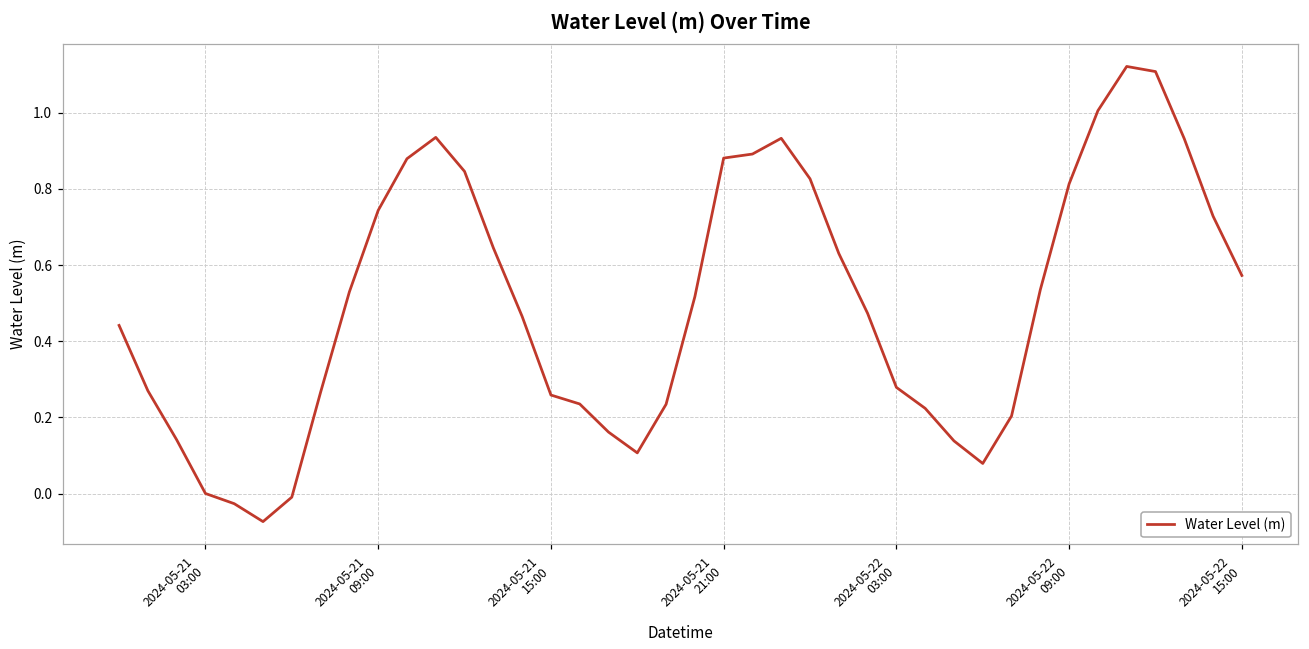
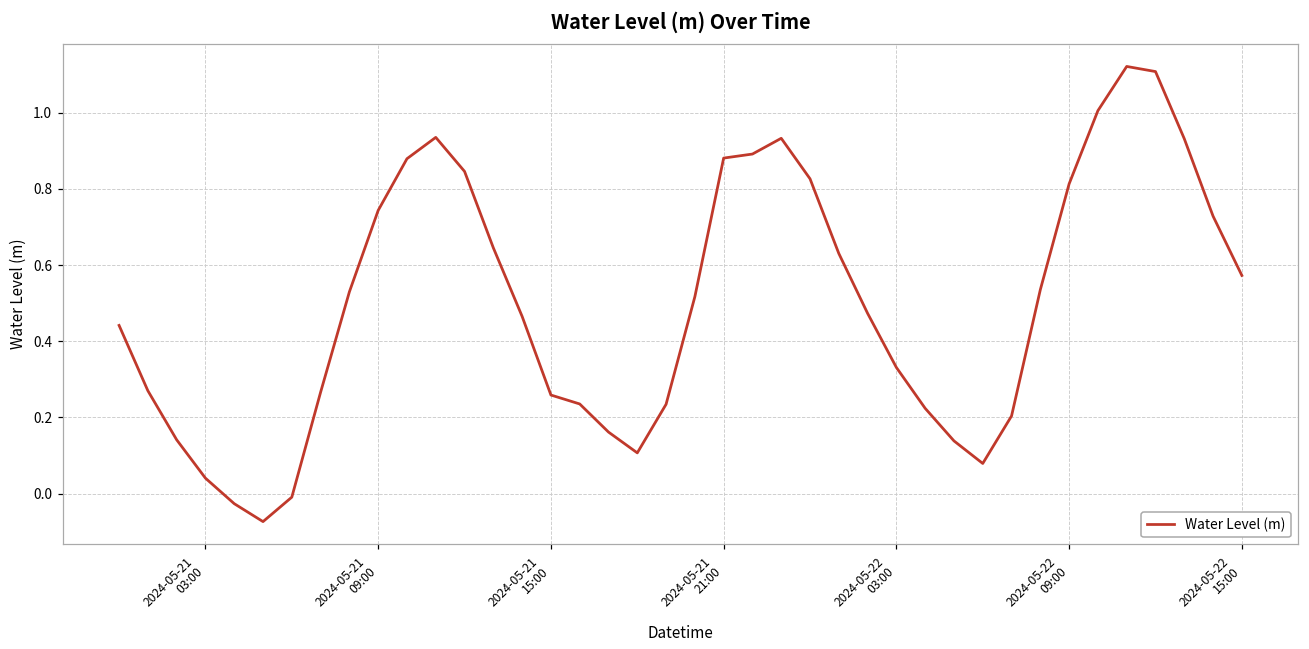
  {
-   "2024-05-21 03:00": 0.00,
+   "2024-05-21 03:00": 0.04,
    "2024-05-21 09:00": 0.74,
    "2024-05-21 15:00": 0.26,
    "2024-05-21 21:00": 0.88,
-   "2024-05-22 03:00": 0.28,
+   "2024-05-22 03:00": 0.33,
    "2024-05-22 09:00": 0.81,
    "2024-05-22 15:00": 0.57
  }
